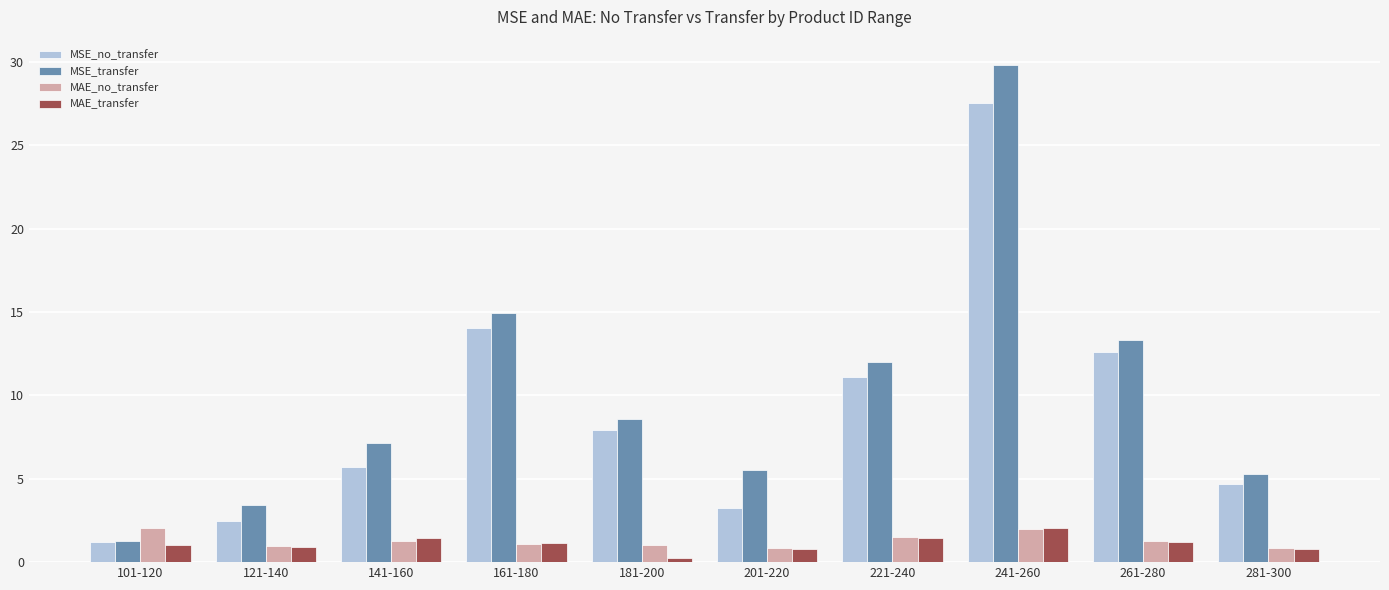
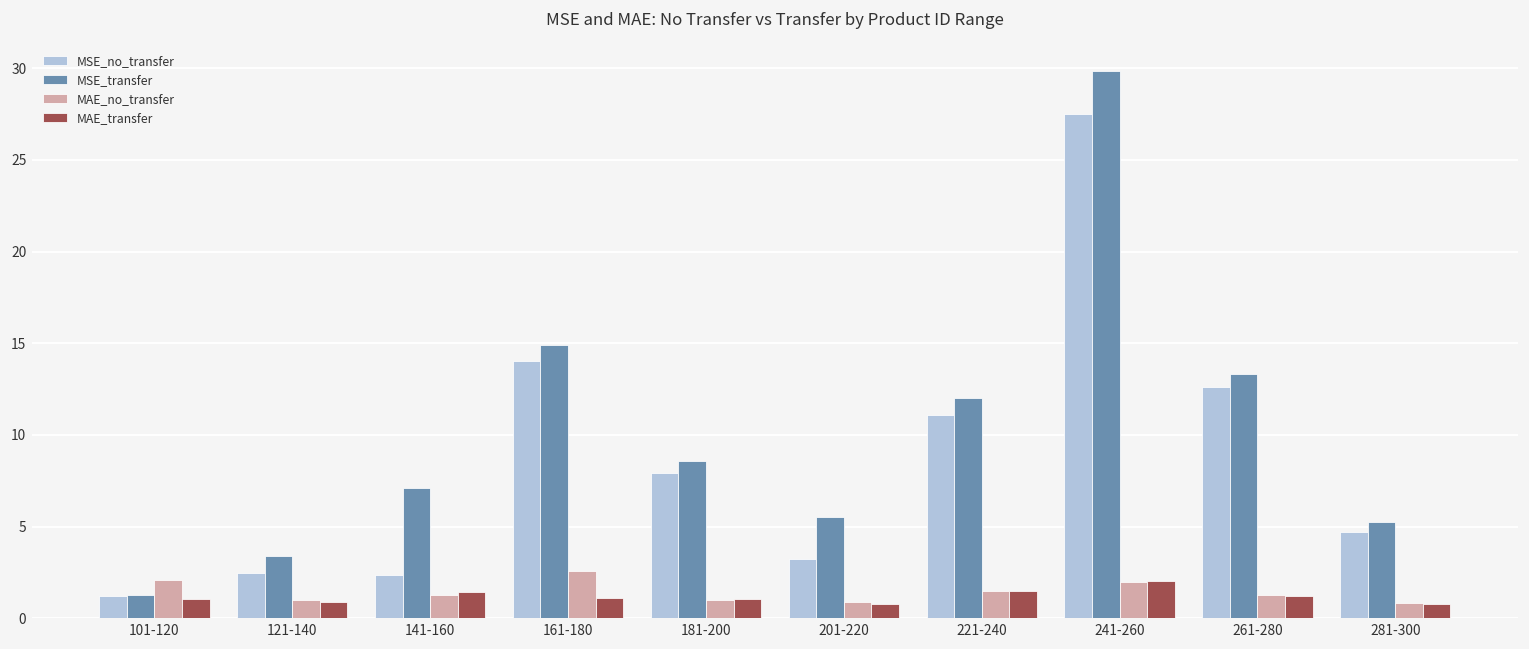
  {
    "MSE_no_transfer": {
      "101-120": 1.2,
      "121-140": 2.5,
-     "141-160": 5.7,
+     "141-160": 2.4,
      "161-180": 14.0,
      "181-200": 7.9,
      "201-220": 3.2,
      "221-240": 11.1,
      "241-260": 27.5,
      "261-280": 12.6,
      "281-300": 4.7
    },
    "MSE_transfer": {
      "101-120": 1.3,
      "121-140": 3.4,
      "141-160": 7.1,
      "161-180": 14.9,
      "181-200": 8.6,
      "201-220": 5.5,
      "221-240": 12.0,
      "241-260": 29.8,
      "261-280": 13.3,
      "281-300": 5.3
    },
    "MAE_no_transfer": {
      "101-120": 2.1,
      "121-140": 1.0,
      "141-160": 1.3,
-     "161-180": 1.1,
+     "161-180": 2.6,
      "181-200": 1.0,
      "201-220": 0.9,
      "221-240": 1.5,
      "241-260": 2.0,
      "261-280": 1.3,
      "281-300": 0.8
    },
    "MAE_transfer": {
      "101-120": 1.0,
      "121-140": 0.9,
      "141-160": 1.4,
      "161-180": 1.1,
-     "181-200": 0.3,
+     "181-200": 1.0,
      "201-220": 0.8,
      "221-240": 1.5,
      "241-260": 2.0,
      "261-280": 1.2,
      "281-300": 0.8
    }
  }
